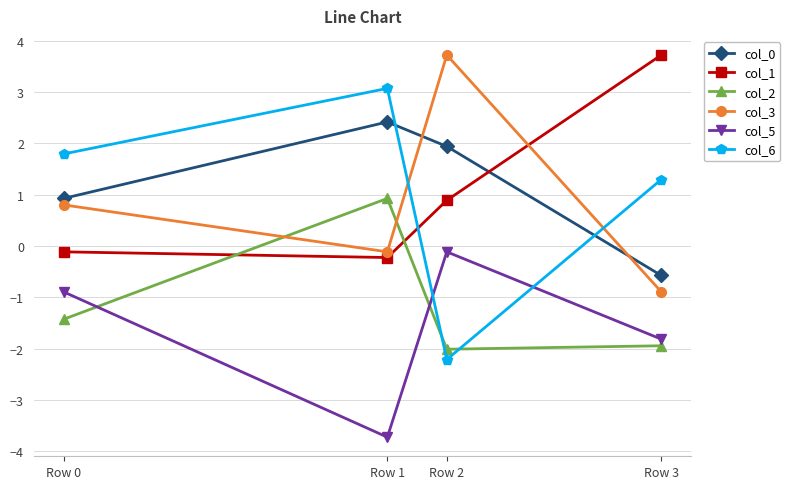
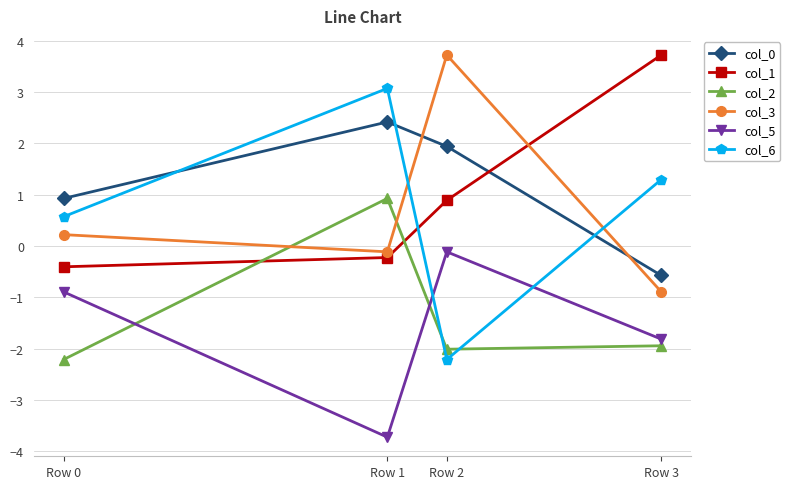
  {
    "col_0": {
      "Row 0": 0.9,
      "Row 1": 2.4,
      "Row 2": 1.9,
      "Row 3": -0.6
    },
    "col_1": {
-     "Row 0": -0.1,
+     "Row 0": -0.4,
      "Row 1": -0.2,
      "Row 2": 0.9,
      "Row 3": 3.7
    },
    "col_2": {
-     "Row 0": -1.4,
+     "Row 0": -2.2,
      "Row 1": 0.9,
      "Row 2": -2.0,
      "Row 3": -1.9
    },
    "col_3": {
-     "Row 0": 0.8,
+     "Row 0": 0.2,
      "Row 1": -0.1,
      "Row 2": 3.7,
      "Row 3": -0.9
    },
    "col_5": {
      "Row 0": -0.9,
      "Row 1": -3.7,
      "Row 2": -0.1,
      "Row 3": -1.8
    },
    "col_6": {
-     "Row 0": 1.8,
+     "Row 0": 0.6,
      "Row 1": 3.1,
      "Row 2": -2.2,
      "Row 3": 1.3
    }
  }
